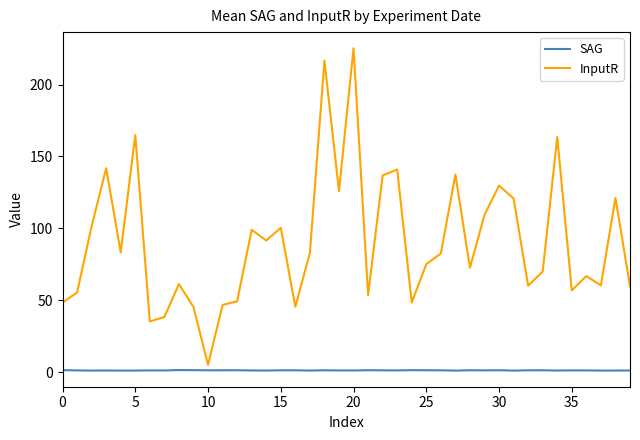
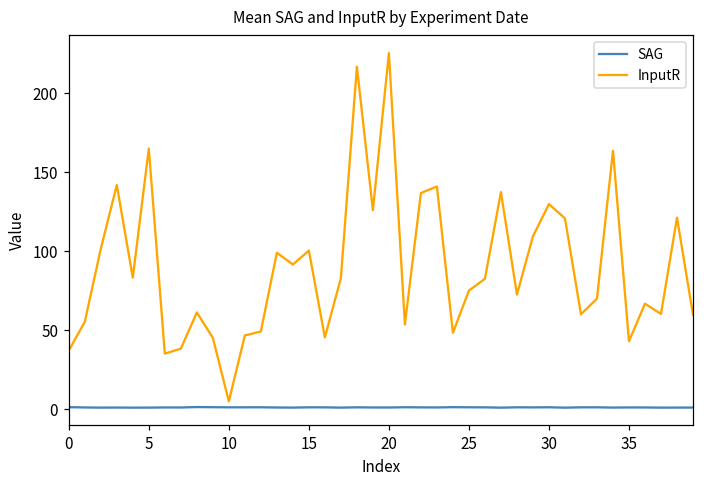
  {
    "SAG": {
      "0": 1,
      "5": 1,
      "10": 1,
      "15": 1,
      "20": 1,
      "25": 1,
      "30": 1,
      "35": 1
    },
    "InputR": {
-     "0": 48,
+     "0": 37,
      "5": 165,
      "10": 5,
      "15": 100,
      "20": 225,
      "25": 75,
      "30": 130,
-     "35": 57
+     "35": 43
    }
  }
